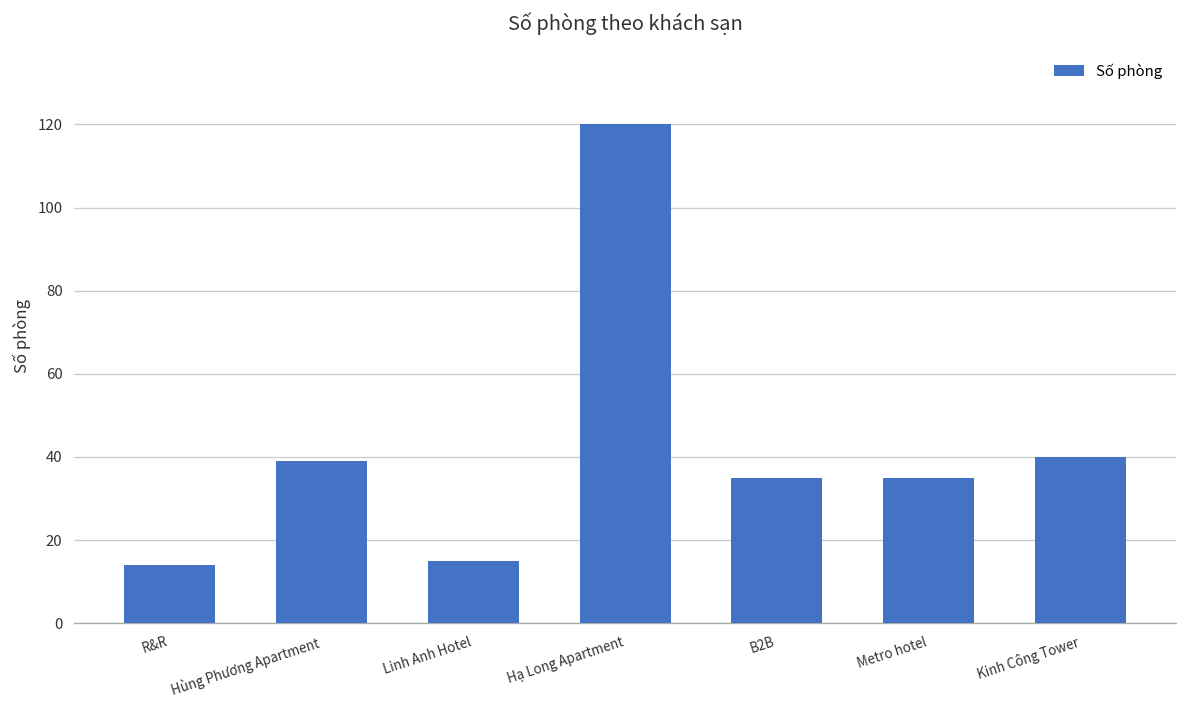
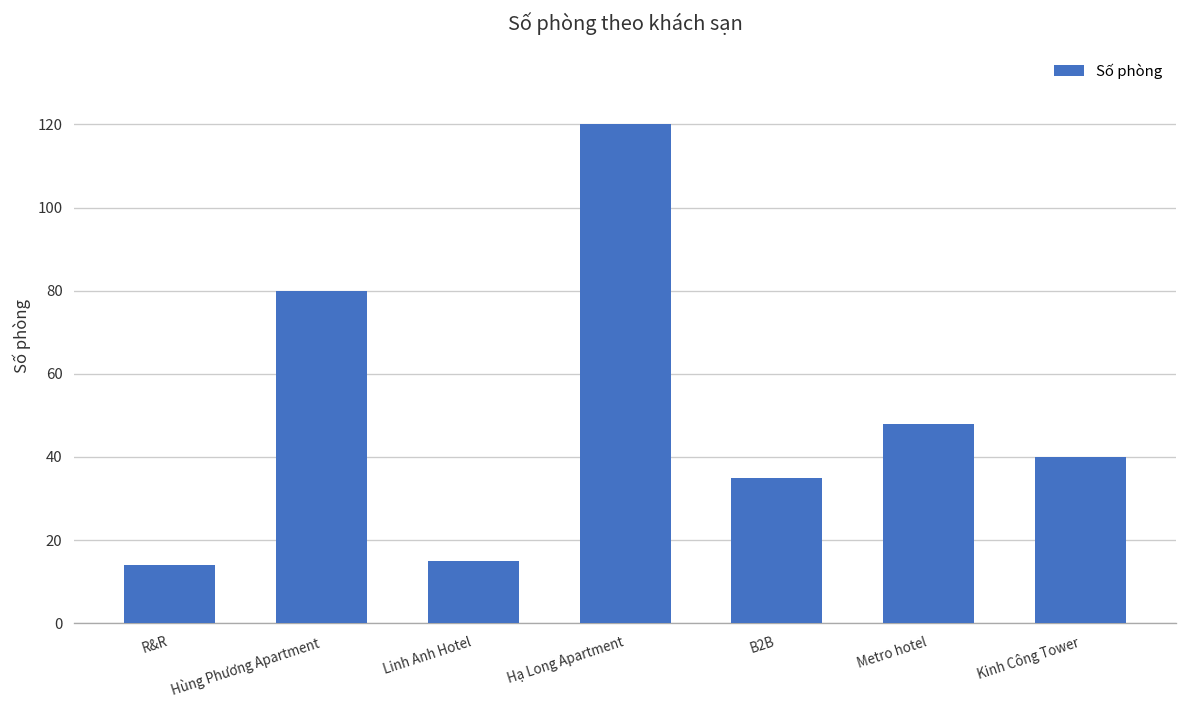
  {
    "R&R": 14,
-   "Hùng Phương Apartment": 39,
+   "Hùng Phương Apartment": 80,
    "Linh Anh Hotel": 15,
    "Hạ Long Apartment": 120,
    "B2B": 35,
-   "Metro hotel": 35,
+   "Metro hotel": 48,
    "Kinh Công Tower": 40
  }
